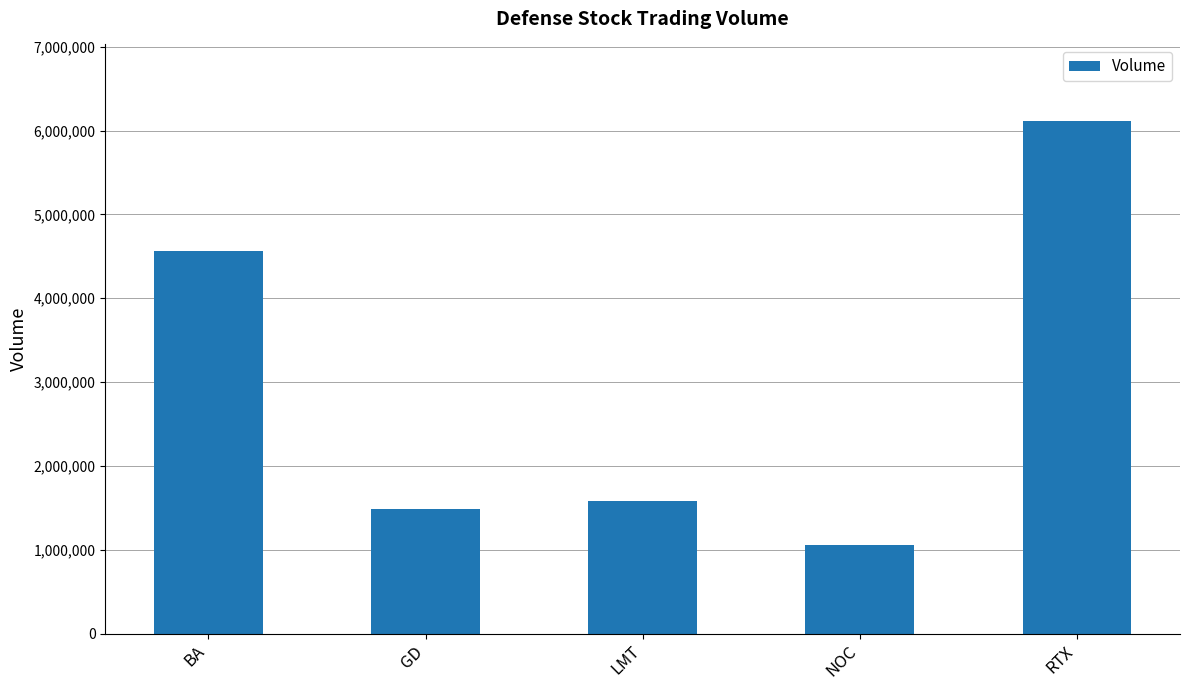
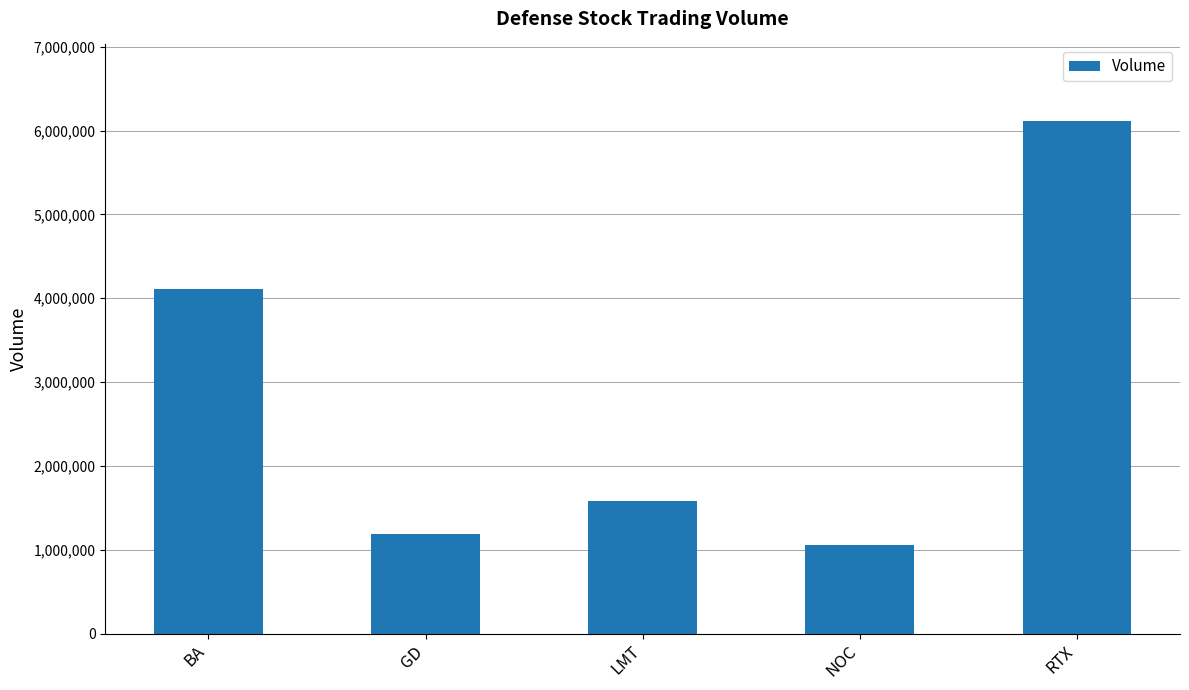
  {
-   "BA": "4,600,000",
-   "GD": "1,500,000",
+   "BA": "4,100,000",
+   "GD": "1,200,000",
    "LMT": "1,600,000",
    "NOC": "1,100,000",
    "RTX": "6,100,000"
  }
